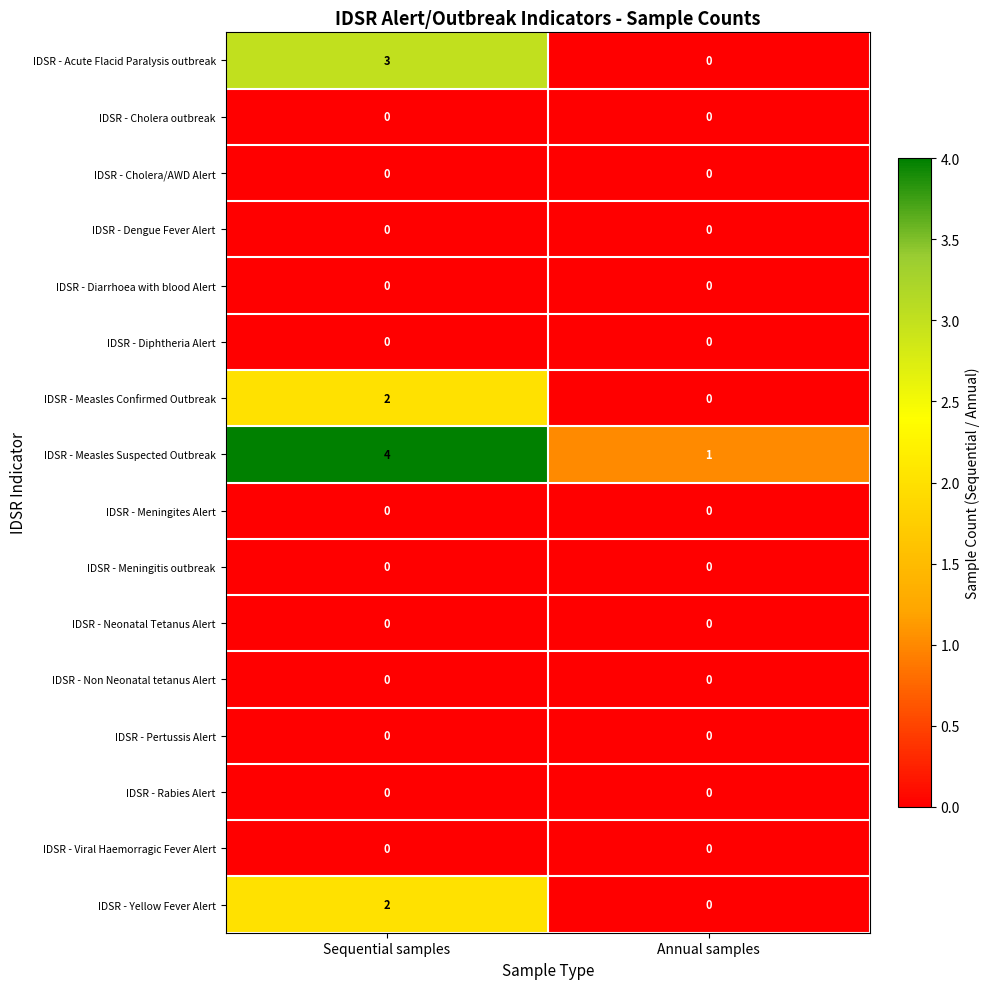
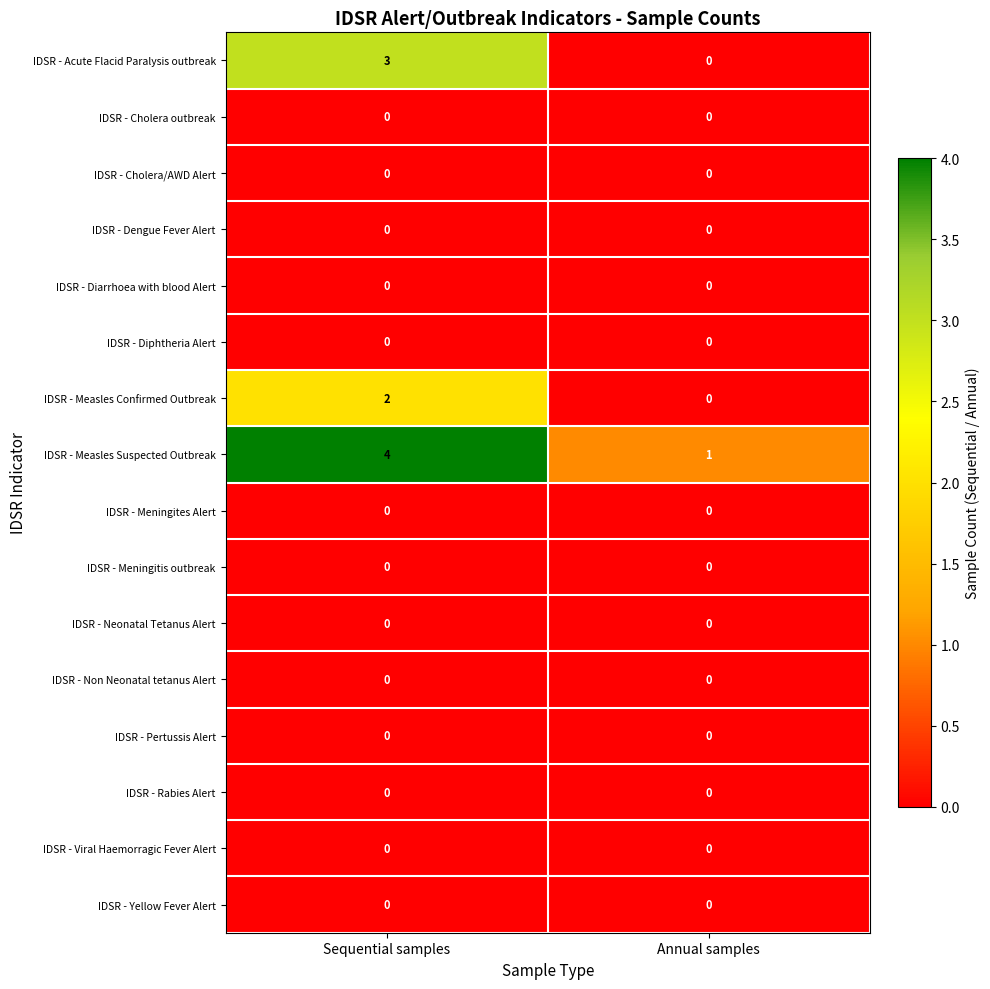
  {
    "IDSR - Acute Flacid Paralysis outbreak": {
      "Sequential samples": 3,
      "Annual samples": 0
    },
    "IDSR - Cholera outbreak": {
      "Sequential samples": 0,
      "Annual samples": 0
    },
    "IDSR - Cholera/AWD Alert": {
      "Sequential samples": 0,
      "Annual samples": 0
    },
    "IDSR - Dengue Fever Alert": {
      "Sequential samples": 0,
      "Annual samples": 0
    },
    "IDSR - Diarrhoea with blood Alert": {
      "Sequential samples": 0,
      "Annual samples": 0
    },
    "IDSR - Diphtheria Alert": {
      "Sequential samples": 0,
      "Annual samples": 0
    },
    "IDSR - Measles Confirmed Outbreak": {
      "Sequential samples": 2,
      "Annual samples": 0
    },
    "IDSR - Measles Suspected Outbreak": {
      "Sequential samples": 4,
      "Annual samples": 1
    },
    "IDSR - Meningites Alert": {
      "Sequential samples": 0,
      "Annual samples": 0
    },
    "IDSR - Meningitis outbreak": {
      "Sequential samples": 0,
      "Annual samples": 0
    },
    "IDSR - Neonatal Tetanus Alert": {
      "Sequential samples": 0,
      "Annual samples": 0
    },
    "IDSR - Non Neonatal tetanus Alert": {
      "Sequential samples": 0,
      "Annual samples": 0
    },
    "IDSR - Pertussis Alert": {
      "Sequential samples": 0,
      "Annual samples": 0
    },
    "IDSR - Rabies Alert": {
      "Sequential samples": 0,
      "Annual samples": 0
    },
    "IDSR - Viral Haemorragic Fever Alert": {
      "Sequential samples": 0,
      "Annual samples": 0
    },
    "IDSR - Yellow Fever Alert": {
-     "Sequential samples": 2,
+     "Sequential samples": 0,
      "Annual samples": 0
    }
  }
